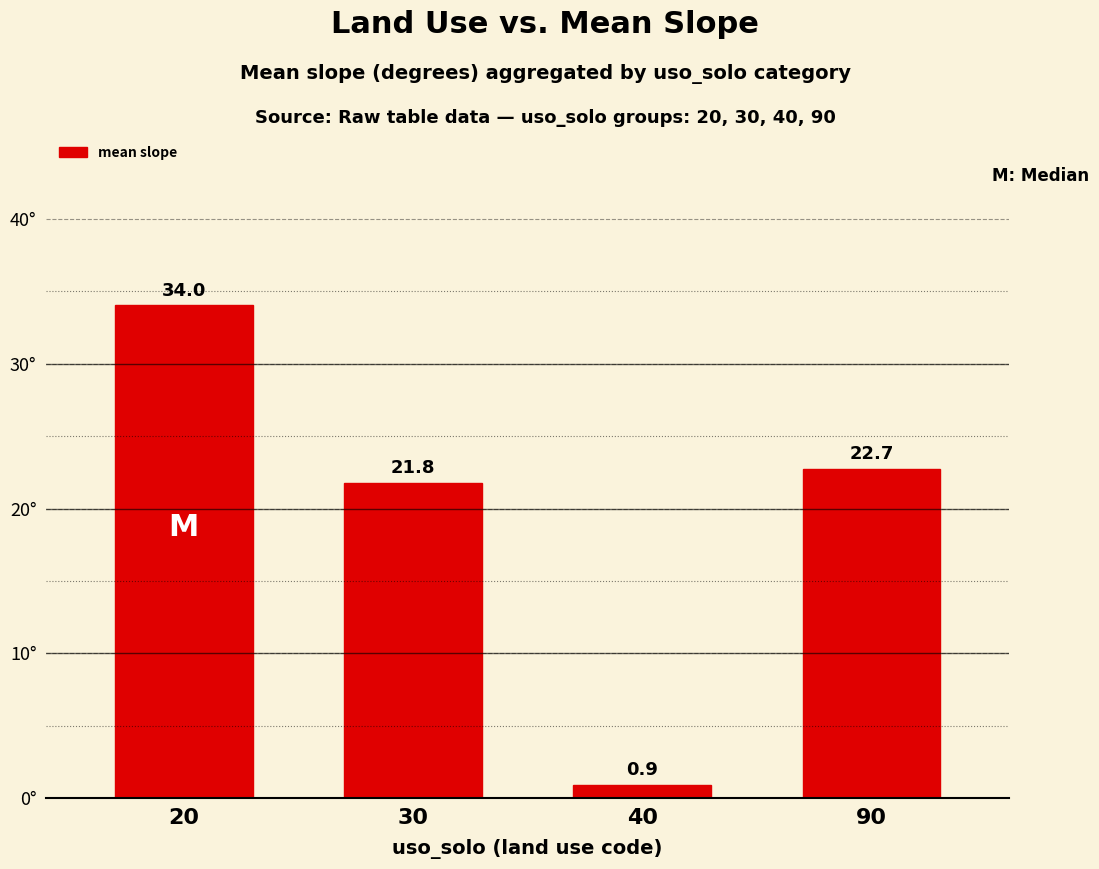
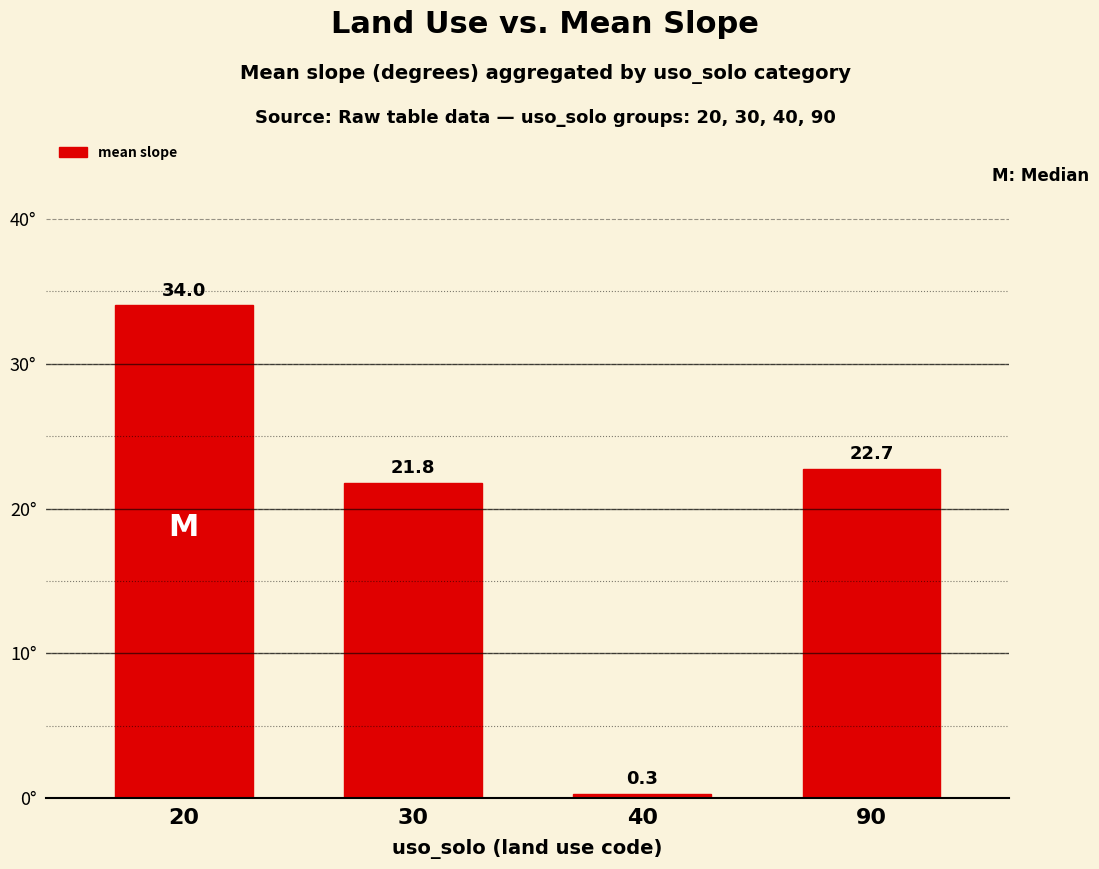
  {
    "20": 34.0,
    "30": 21.8,
-   "40": 0.9,
+   "40": 0.3,
    "90": 22.7
  }
